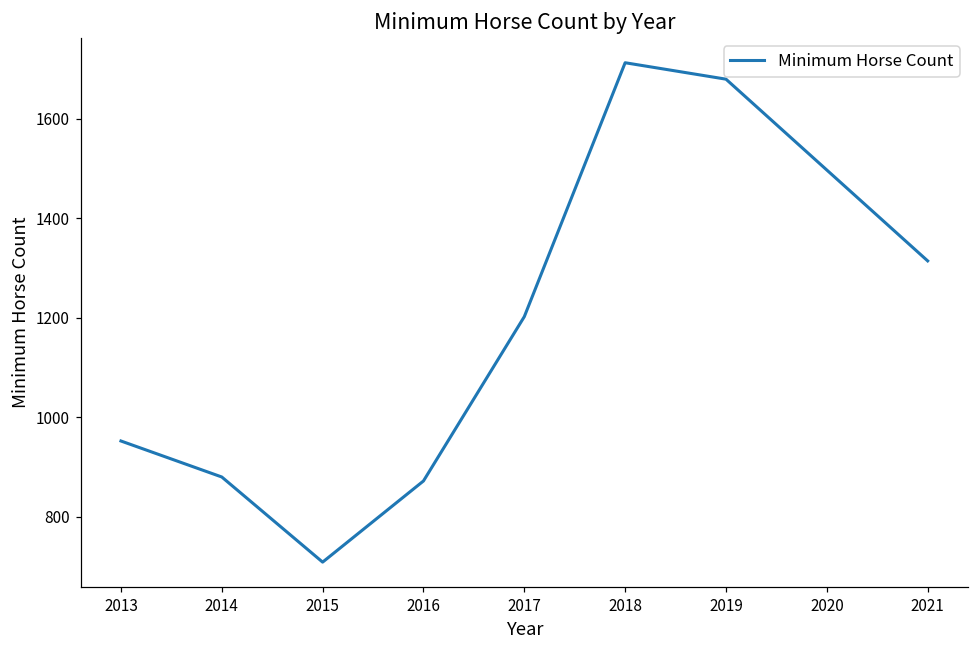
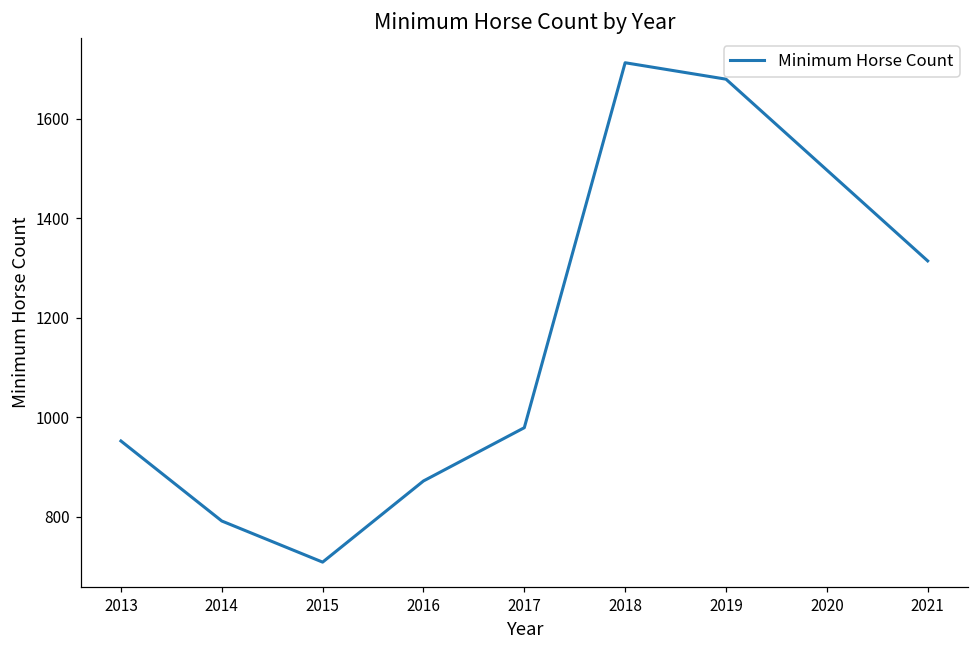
  {
    "2013": 950,
-   "2014": 880,
+   "2014": 790,
    "2015": 710,
    "2016": 870,
-   "2017": 1200,
+   "2017": 980,
    "2018": 1710,
    "2019": 1680,
    "2021": 1310
  }
